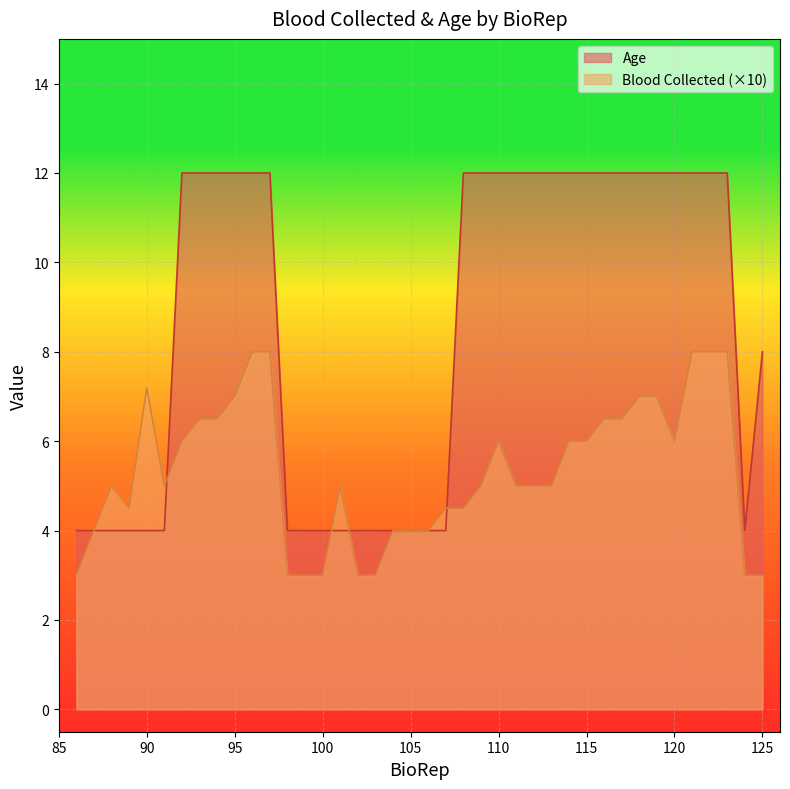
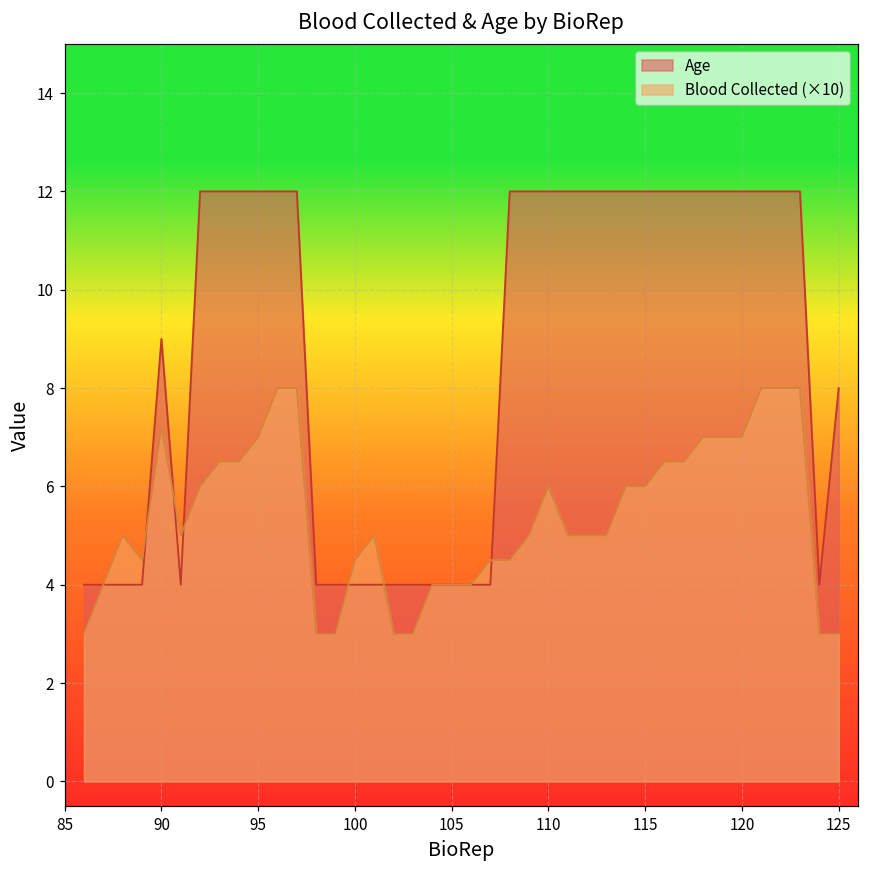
  {
    "Age": {
-     "90": 4,
+     "90": 9,
      "95": 12,
      "100": 4,
      "110": 12,
      "115": 12,
      "120": 12,
      "125": 8
    },
    "Blood Collected (×10)": {
      "90": 7.2,
      "95": 7.0,
-     "100": 3.0,
+     "100": 4.5,
      "110": 6.0,
      "115": 6.0,
-     "120": 6.0,
+     "120": 7.0,
      "125": 3.0
    }
  }
